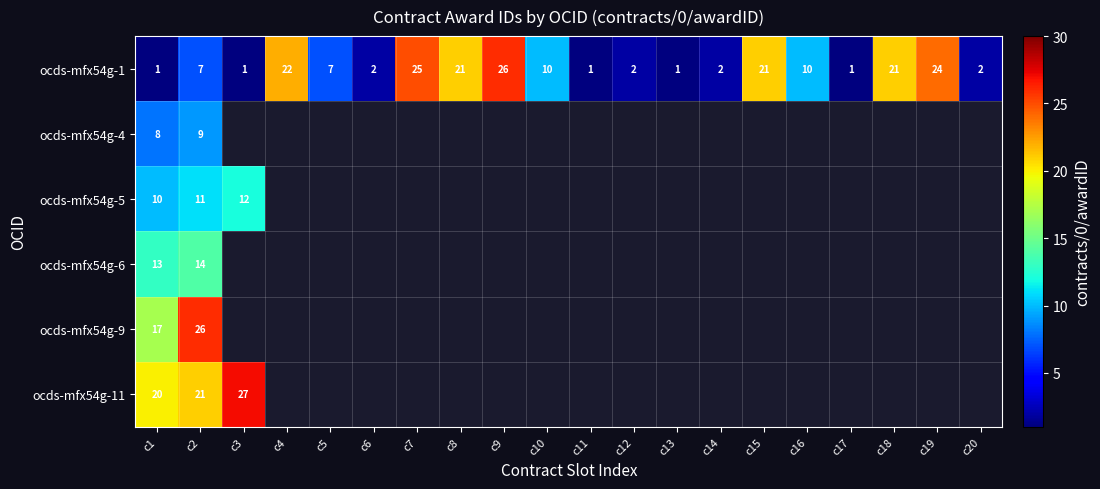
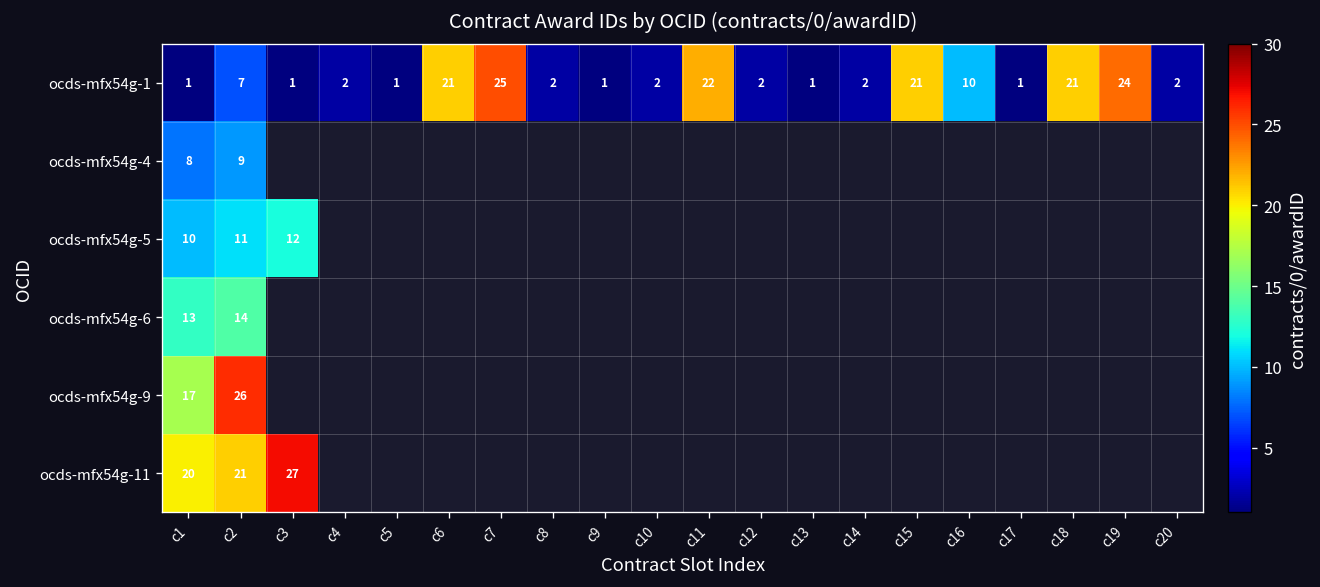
  {
    "ocds-mfx54g-1": {
      "c1": 1,
      "c2": 7,
      "c3": 1,
-     "c4": 22,
-     "c5": 7,
-     "c6": 2,
+     "c4": 2,
+     "c5": 1,
+     "c6": 21,
      "c7": 25,
-     "c8": 21,
-     "c9": 26,
-     "c10": 10,
-     "c11": 1,
+     "c8": 2,
+     "c9": 1,
+     "c10": 2,
+     "c11": 22,
      "c12": 2,
      "c13": 1,
      "c14": 2,
      "c15": 21,
      "c16": 10,
      "c17": 1,
      "c18": 21,
      "c19": 24,
      "c20": 2
    },
    "ocds-mfx54g-4": {
      "c1": 8,
      "c2": 9
    },
    "ocds-mfx54g-5": {
      "c1": 10,
      "c2": 11,
      "c3": 12
    },
    "ocds-mfx54g-6": {
      "c1": 13,
      "c2": 14
    },
    "ocds-mfx54g-9": {
      "c1": 17,
      "c2": 26
    },
    "ocds-mfx54g-11": {
      "c1": 20,
      "c2": 21,
      "c3": 27
    }
  }
